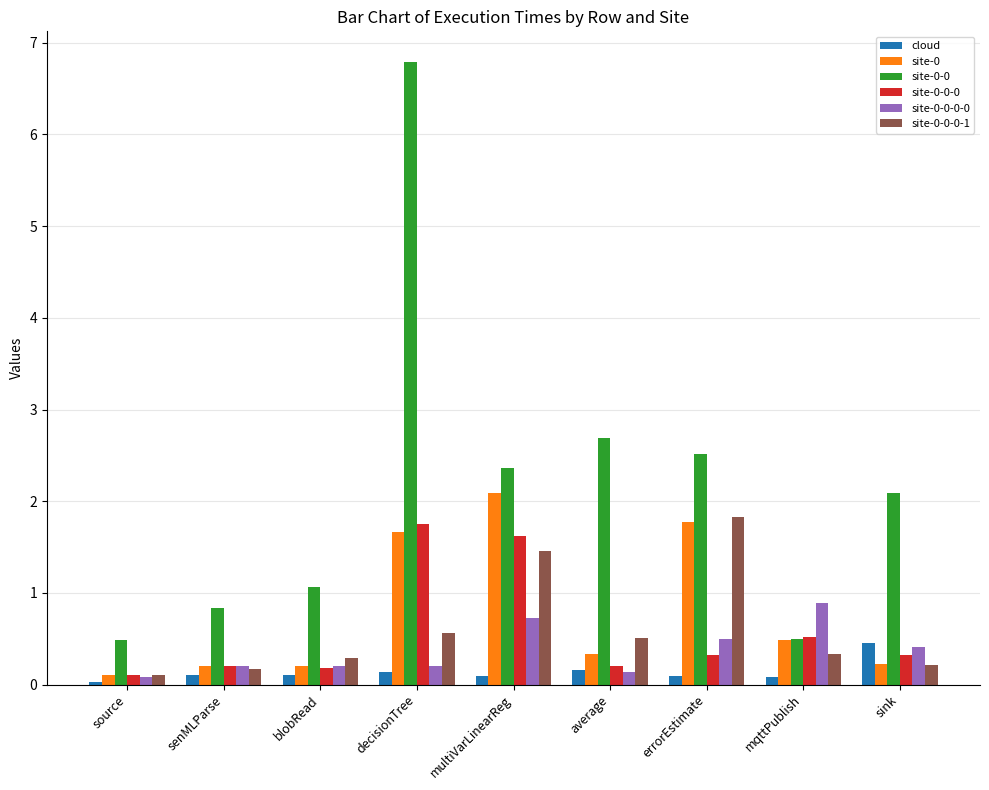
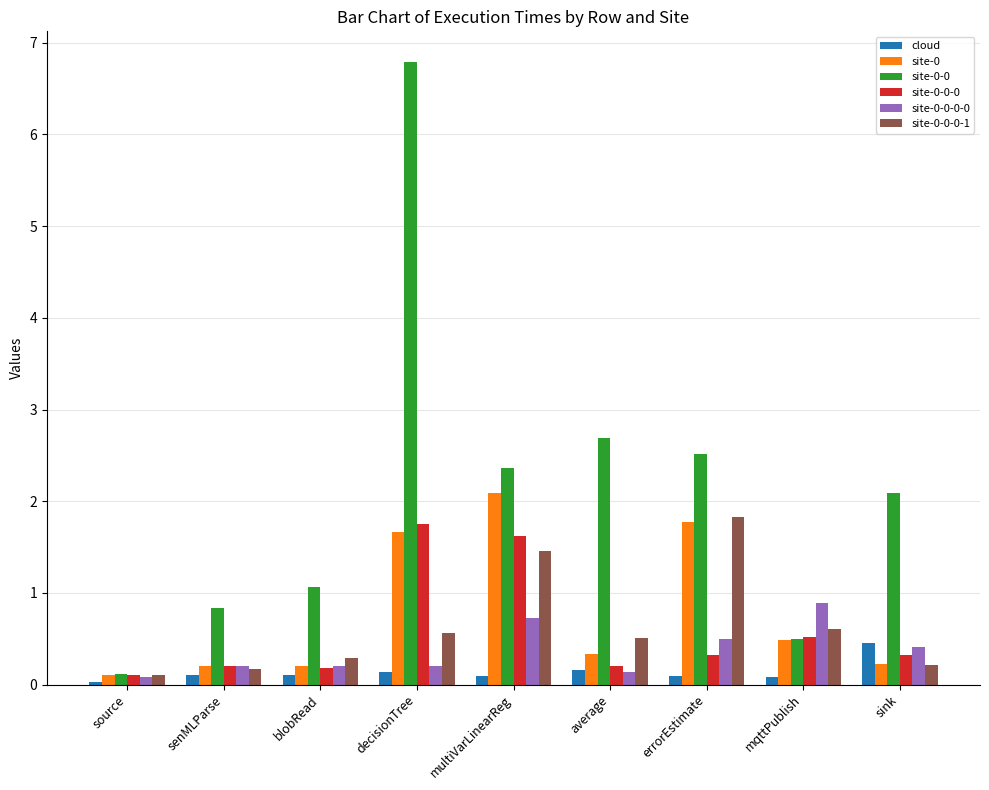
  {
    "cloud": {
      "senMLParse": 0.1,
      "blobRead": 0.1,
      "decisionTree": 0.1,
      "multiVarLinearReg": 0.1,
      "average": 0.2,
      "errorEstimate": 0.1,
      "mqttPublish": 0.1,
      "sink": 0.5
    },
    "site-0": {
      "source": 0.1,
      "senMLParse": 0.2,
      "blobRead": 0.2,
      "decisionTree": 1.7,
      "multiVarLinearReg": 2.1,
      "average": 0.3,
      "errorEstimate": 1.8,
      "mqttPublish": 0.5,
      "sink": 0.2
    },
    "site-0-0": {
-     "source": 0.5,
+     "source": 0.1,
      "senMLParse": 0.8,
      "blobRead": 1.1,
      "decisionTree": 6.8,
      "multiVarLinearReg": 2.4,
      "average": 2.7,
      "errorEstimate": 2.5,
      "mqttPublish": 0.5,
      "sink": 2.1
    },
    "site-0-0-0": {
      "source": 0.1,
      "senMLParse": 0.2,
      "blobRead": 0.2,
      "decisionTree": 1.7,
      "multiVarLinearReg": 1.6,
      "average": 0.2,
      "errorEstimate": 0.3,
      "mqttPublish": 0.5,
      "sink": 0.3
    },
    "site-0-0-0-0": {
      "source": 0.1,
      "senMLParse": 0.2,
      "blobRead": 0.2,
      "decisionTree": 0.2,
      "multiVarLinearReg": 0.7,
      "average": 0.1,
      "errorEstimate": 0.5,
      "mqttPublish": 0.9,
      "sink": 0.4
    },
    "site-0-0-0-1": {
      "source": 0.1,
      "senMLParse": 0.2,
      "blobRead": 0.3,
      "decisionTree": 0.6,
      "multiVarLinearReg": 1.5,
      "average": 0.5,
      "errorEstimate": 1.8,
-     "mqttPublish": 0.3,
+     "mqttPublish": 0.6,
      "sink": 0.2
    }
  }
